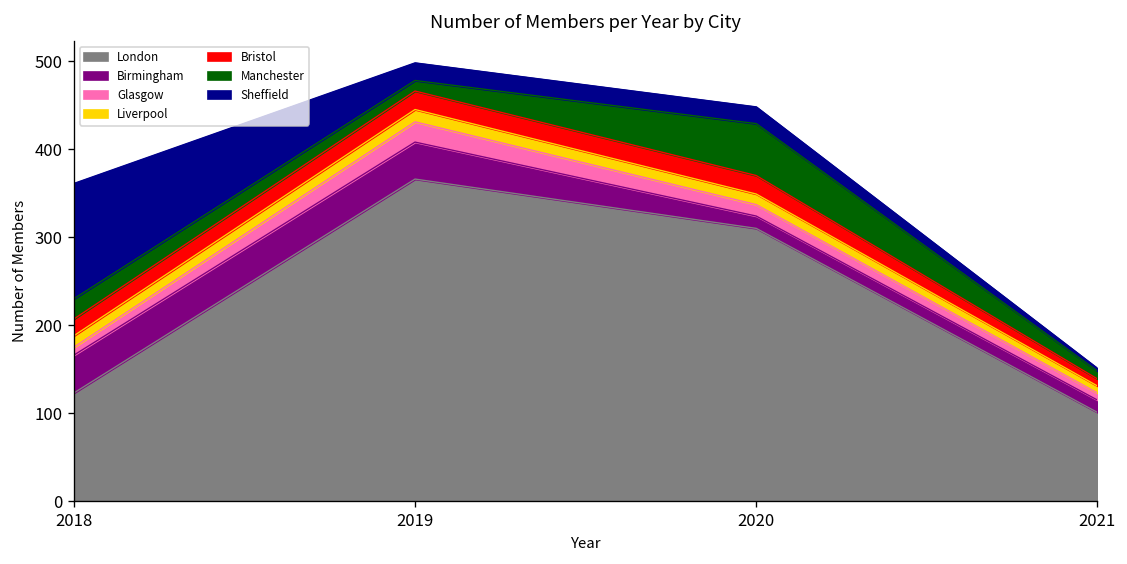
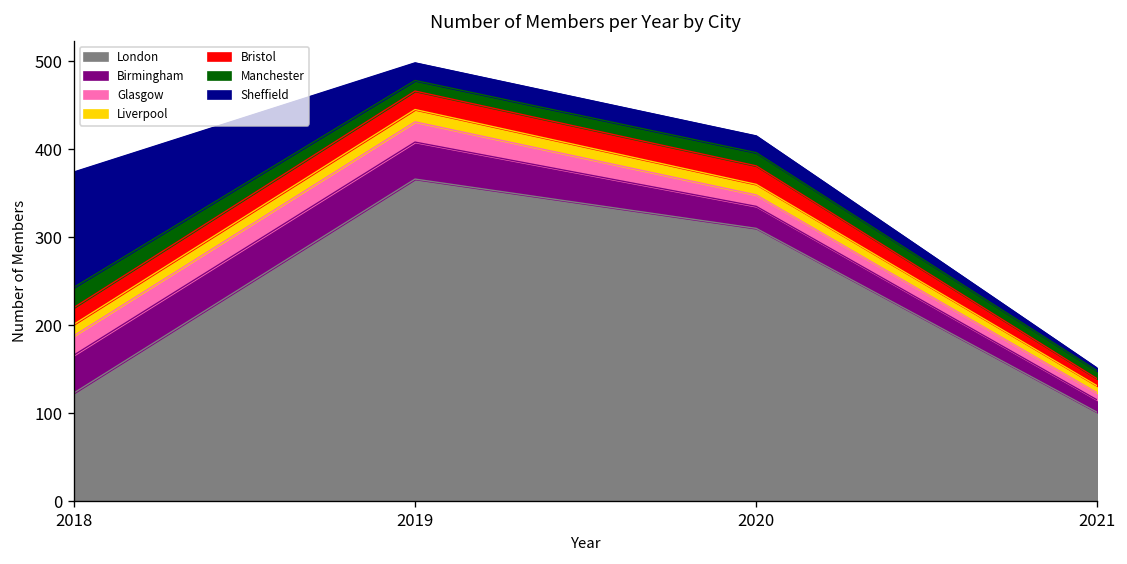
  {
    "London": {
      "2018": 120,
      "2019": 370,
      "2020": 310,
      "2021": 100
    },
    "Birmingham": {
      "2018": 170,
      "2019": 410,
-     "2020": 10,
+     "2020": 30,
      "2021": 120
    },
    "Glasgow": {
-     "2018": 10,
+     "2018": 20,
      "2019": 430,
      "2021": 120
    },
    "Liverpool": {
      "2019": 450,
      "2021": 130
    },
    "Bristol": {
      "2019": 470,
      "2021": 140
    },
    "Manchester": {
      "2019": 480,
-     "2020": 60
+     "2020": 20
    },
    "Sheffield": {
      "2018": 130,
      "2019": 20,
      "2020": 20
    }
  }
